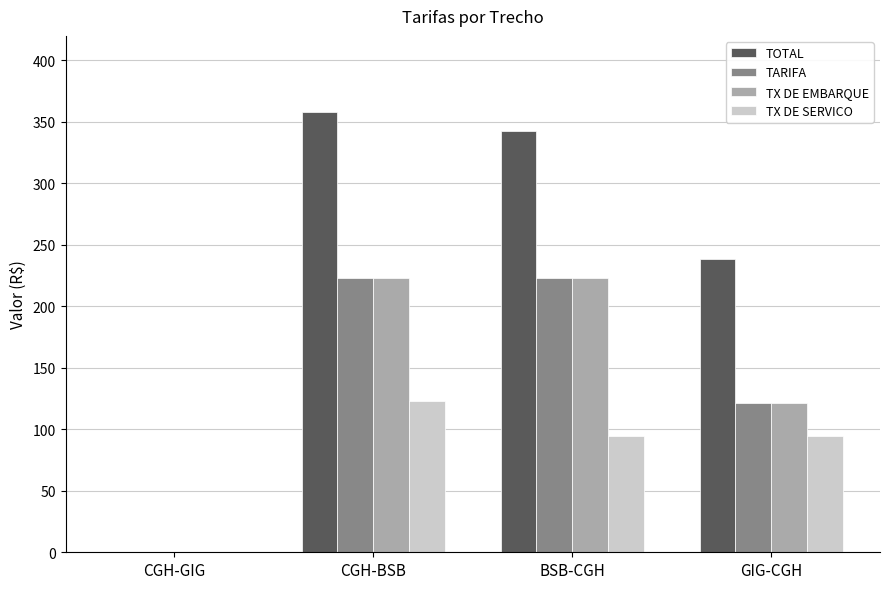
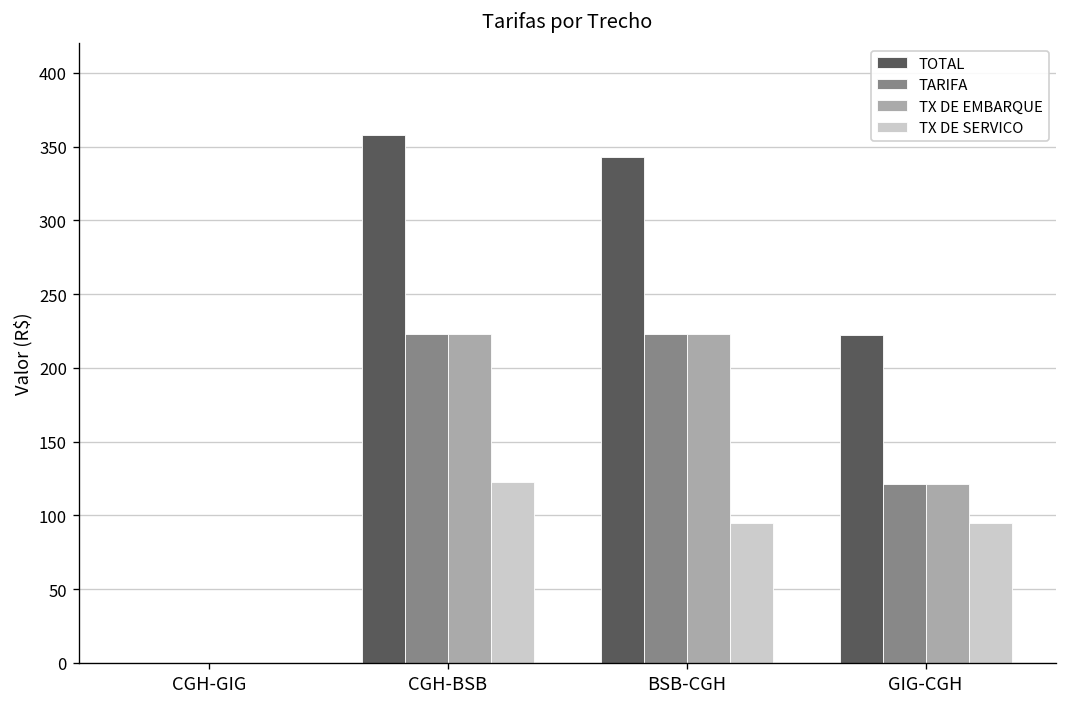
  {
    "TOTAL": {
      "CGH-GIG": 0,
      "CGH-BSB": 358,
      "BSB-CGH": 343,
-     "GIG-CGH": 239
+     "GIG-CGH": 222
    }
  }
